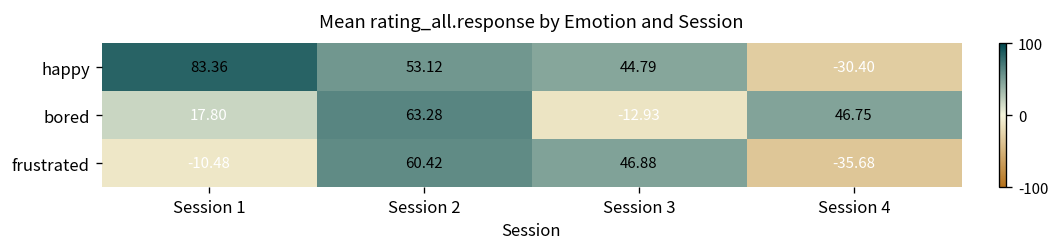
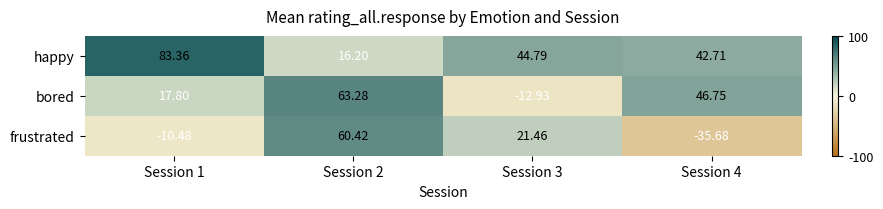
  {
    "happy": {
      "Session 1": 83.36,
-     "Session 2": 53.12,
+     "Session 2": 16.20,
      "Session 3": 44.79,
-     "Session 4": -30.40
+     "Session 4": 42.71
    },
    "bored": {
      "Session 1": 17.80,
      "Session 2": 63.28,
      "Session 3": -12.93,
      "Session 4": 46.75
    },
    "frustrated": {
      "Session 1": -10.48,
      "Session 2": 60.42,
-     "Session 3": 46.88,
+     "Session 3": 21.46,
      "Session 4": -35.68
    }
  }
